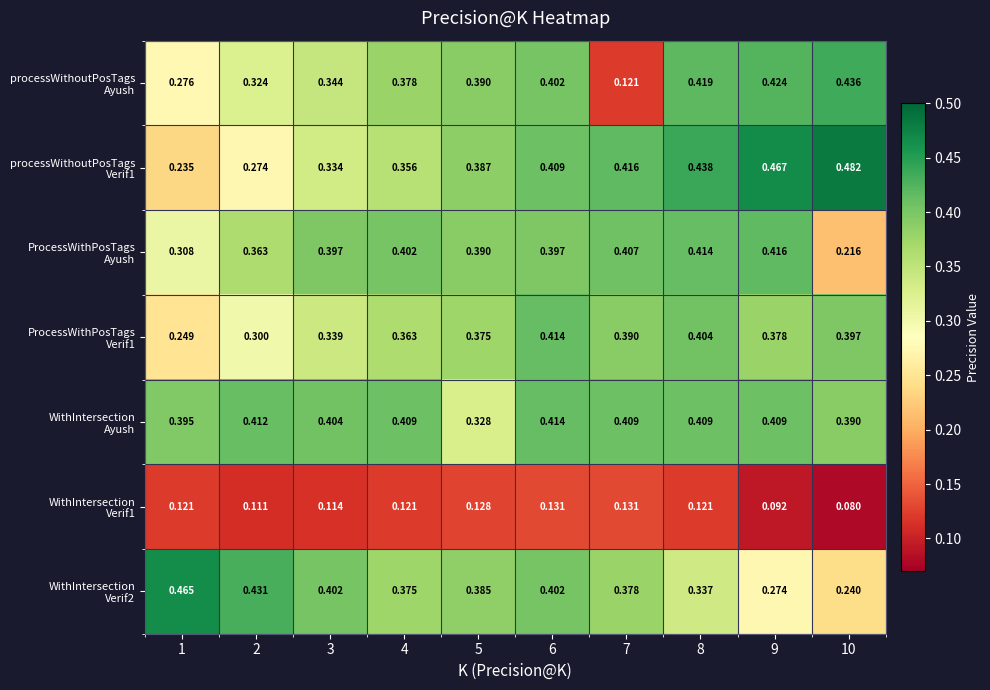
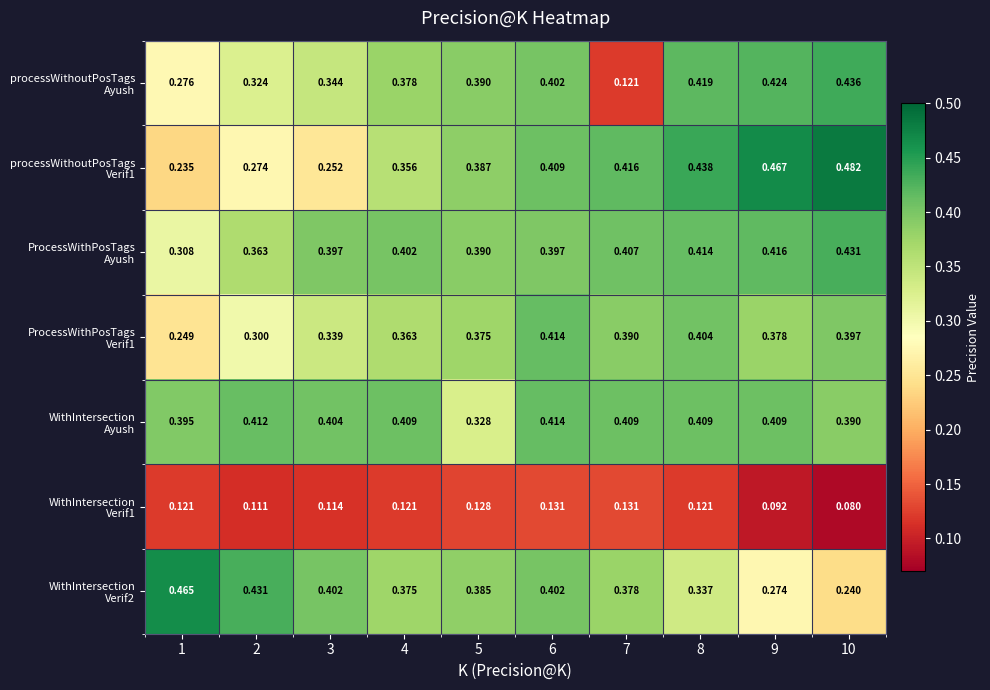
  {
    "processWithoutPosTags Ayush": {
      "1": 0.276,
      "2": 0.324,
      "3": 0.344,
      "4": 0.378,
      "5": 0.390,
      "6": 0.402,
      "7": 0.121,
      "8": 0.419,
      "9": 0.424,
      "10": 0.436
    },
    "processWithoutPosTags Verif1": {
      "1": 0.235,
      "2": 0.274,
-     "3": 0.334,
+     "3": 0.252,
      "4": 0.356,
      "5": 0.387,
      "6": 0.409,
      "7": 0.416,
      "8": 0.438,
      "9": 0.467,
      "10": 0.482
    },
    "ProcessWithPosTags Ayush": {
      "1": 0.308,
      "2": 0.363,
      "3": 0.397,
      "4": 0.402,
      "5": 0.390,
      "6": 0.397,
      "7": 0.407,
      "8": 0.414,
      "9": 0.416,
-     "10": 0.216
+     "10": 0.431
    },
    "ProcessWithPosTags Verif1": {
      "1": 0.249,
      "2": 0.300,
      "3": 0.339,
      "4": 0.363,
      "5": 0.375,
      "6": 0.414,
      "7": 0.390,
      "8": 0.404,
      "9": 0.378,
      "10": 0.397
    },
    "WithIntersection Ayush": {
      "1": 0.395,
      "2": 0.412,
      "3": 0.404,
      "4": 0.409,
      "5": 0.328,
      "6": 0.414,
      "7": 0.409,
      "8": 0.409,
      "9": 0.409,
      "10": 0.390
    },
    "WithIntersection Verif1": {
      "1": 0.121,
      "2": 0.111,
      "3": 0.114,
      "4": 0.121,
      "5": 0.128,
      "6": 0.131,
      "7": 0.131,
      "8": 0.121,
      "9": 0.092,
      "10": 0.080
    },
    "WithIntersection Verif2": {
      "1": 0.465,
      "2": 0.431,
      "3": 0.402,
      "4": 0.375,
      "5": 0.385,
      "6": 0.402,
      "7": 0.378,
      "8": 0.337,
      "9": 0.274,
      "10": 0.240
    }
  }
